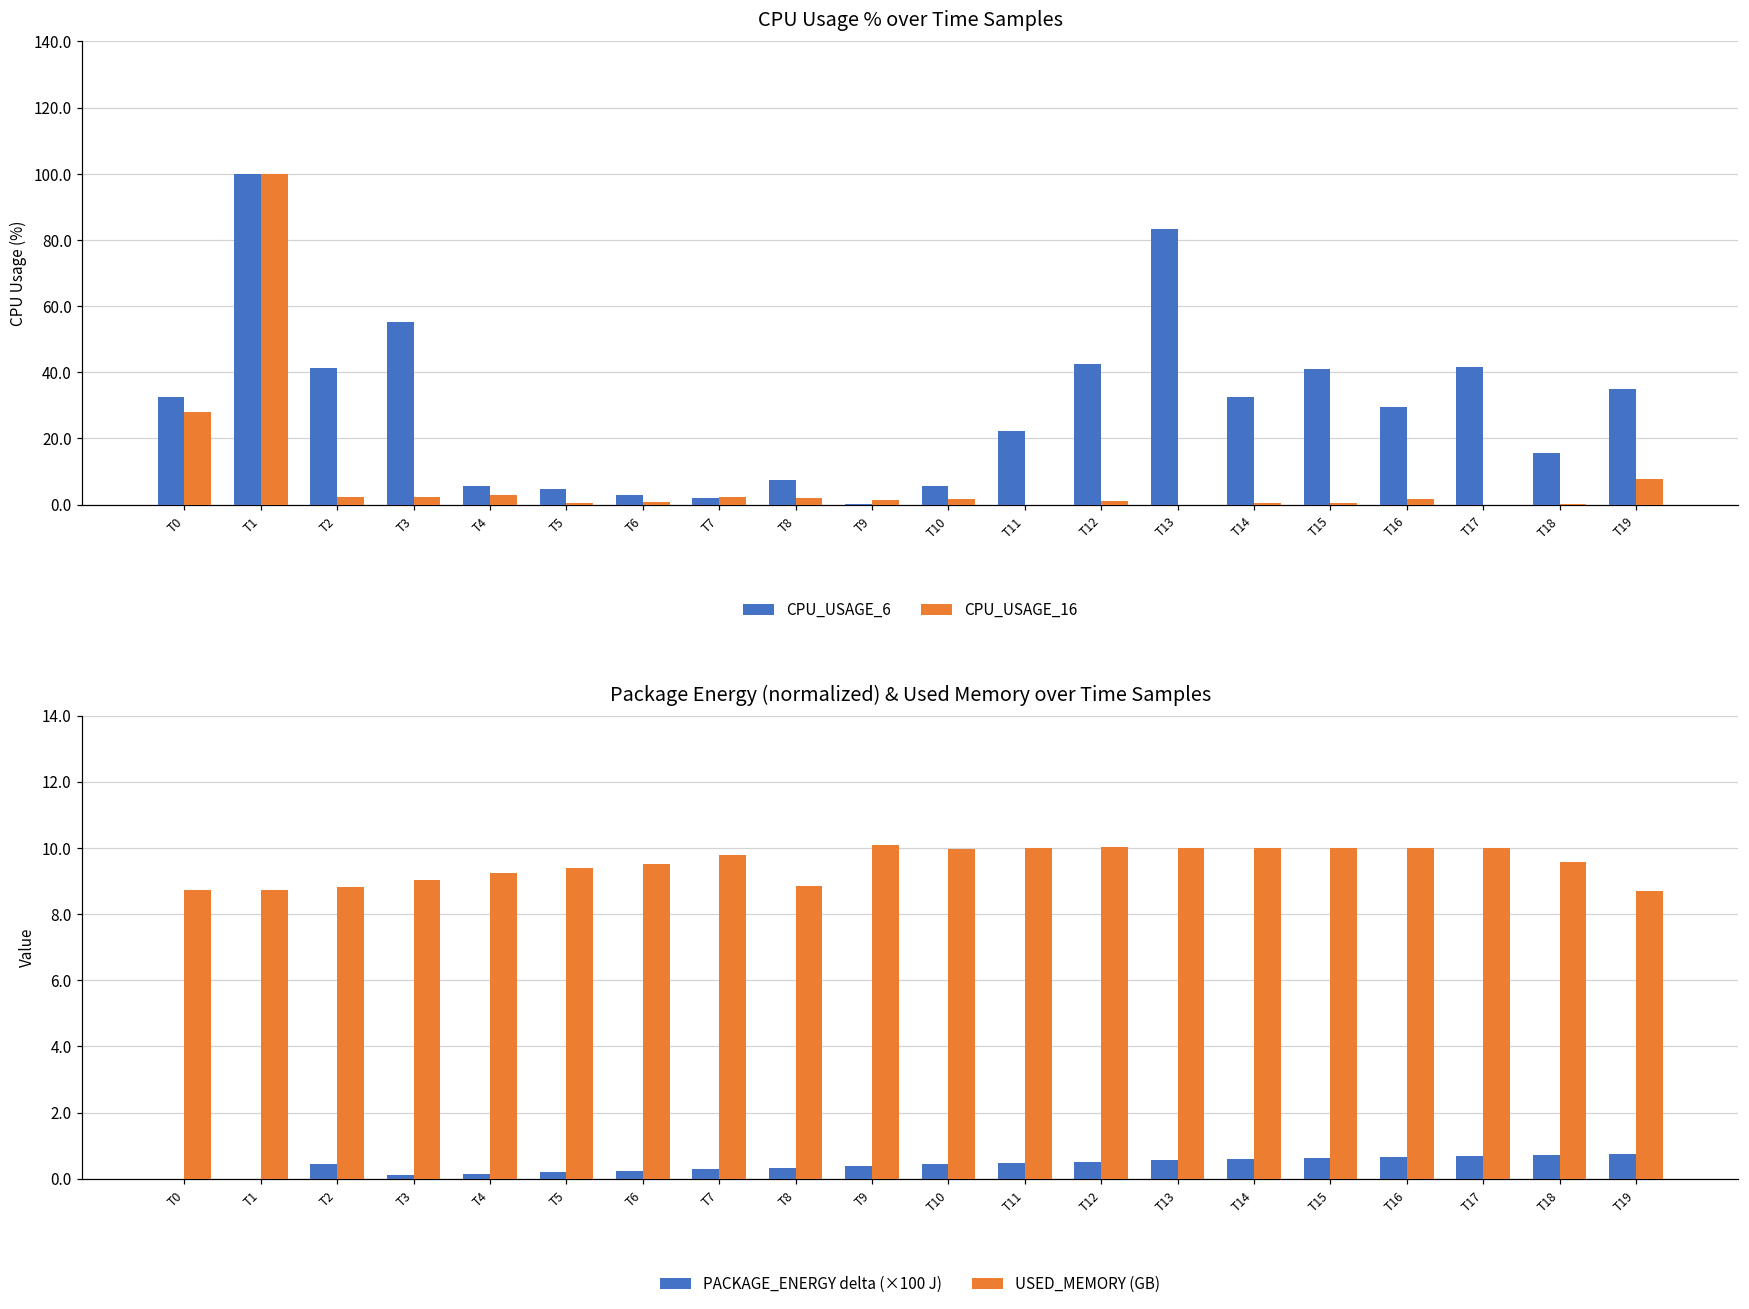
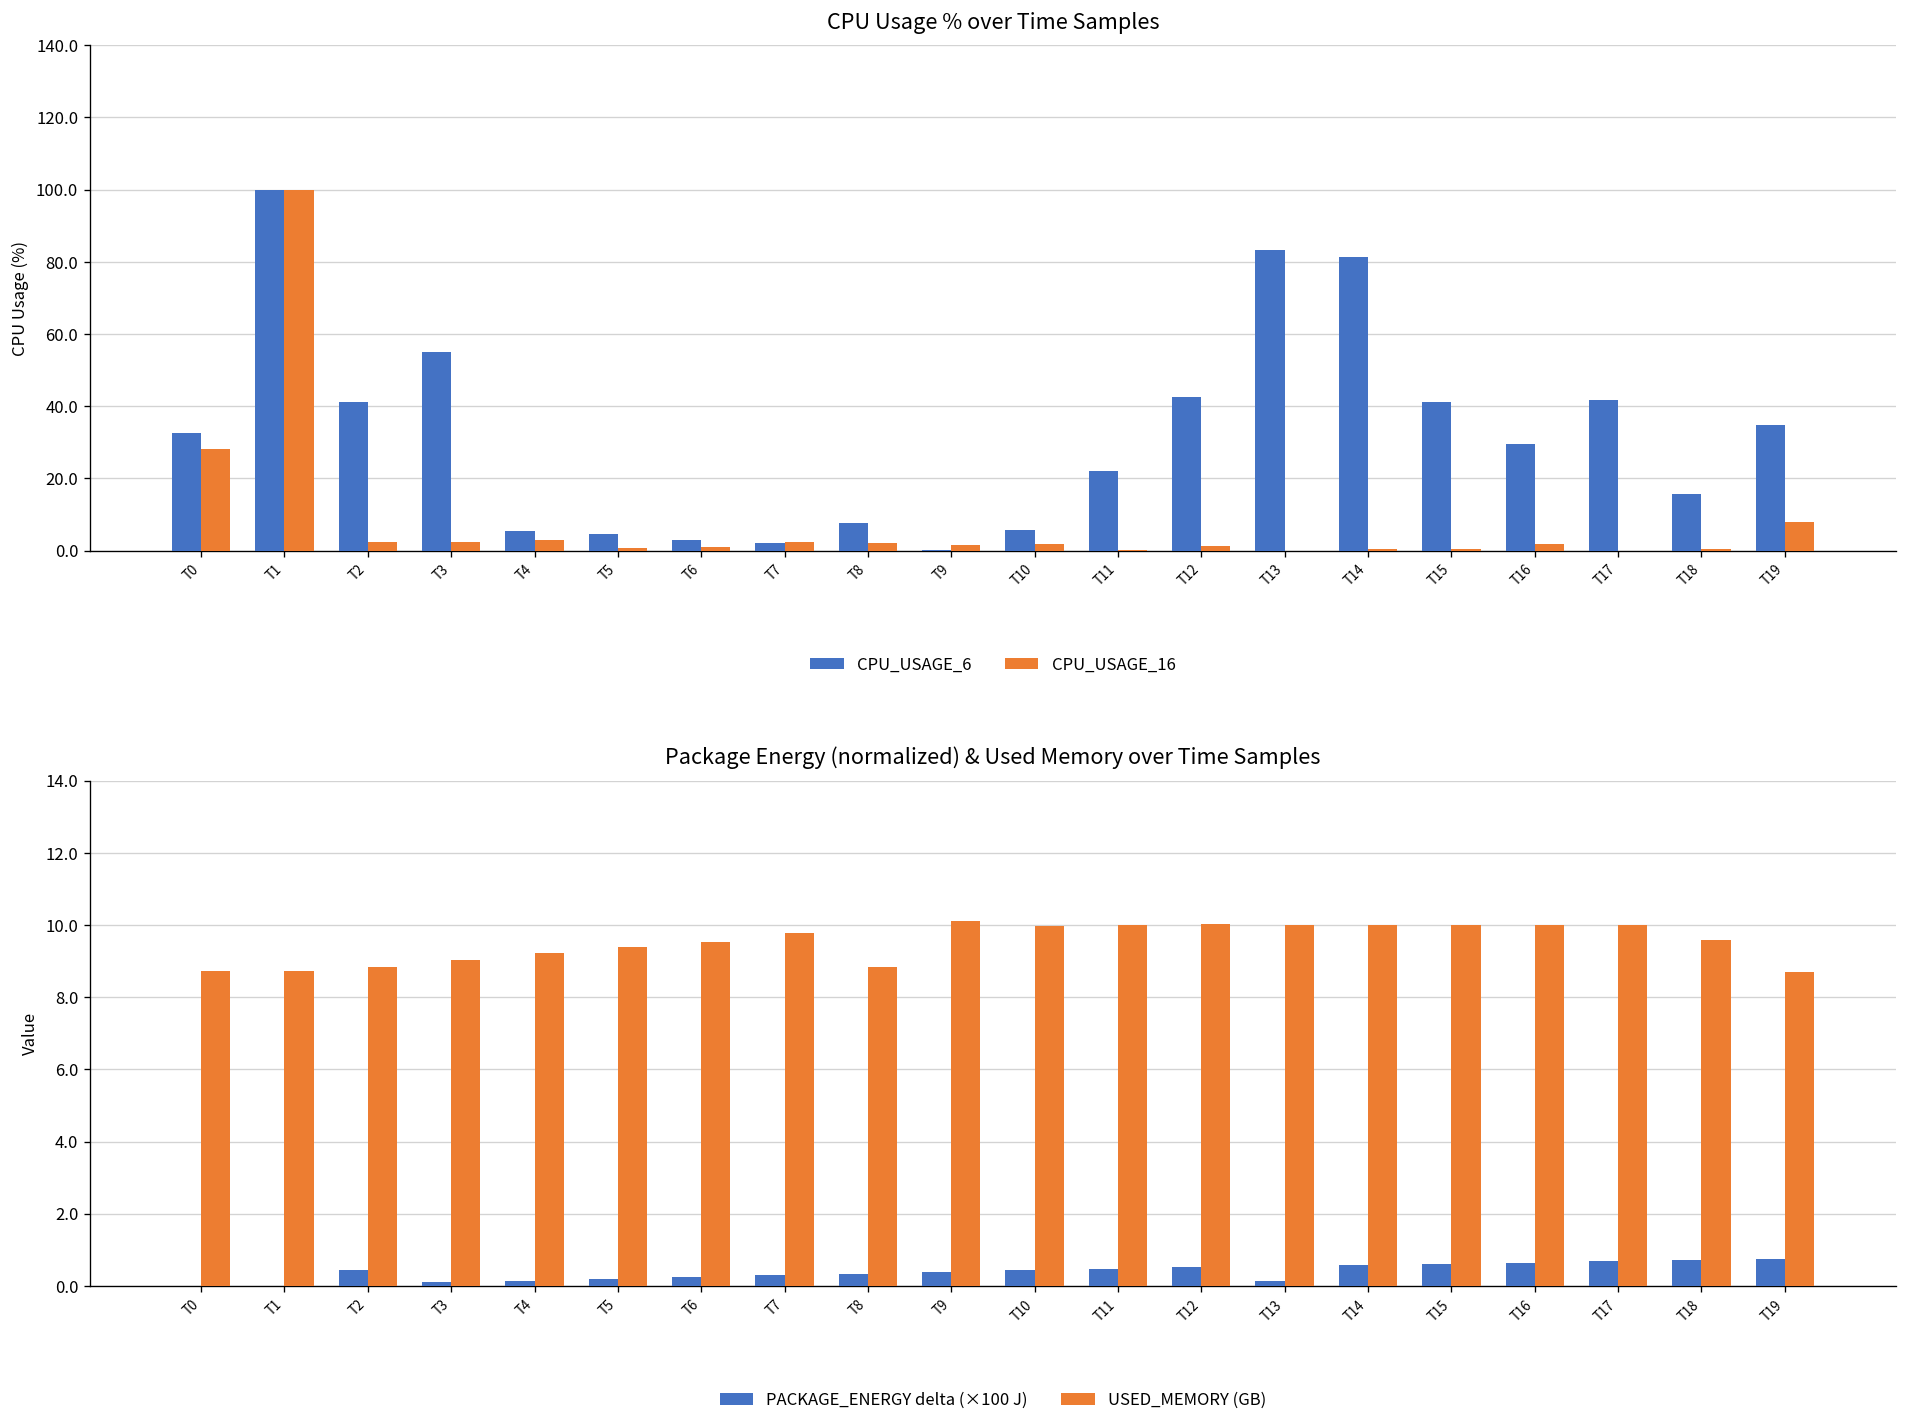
  {
    "CPU Usage % over Time Samples": {
      "CPU_USAGE_6": {
        "T0": 33,
        "T1": 100,
        "T2": 41,
        "T3": 55,
        "T4": 6,
        "T5": 5,
        "T6": 3,
        "T7": 2,
        "T8": 8,
        "T10": 6,
        "T11": 22,
        "T12": 43,
        "T13": 83,
-       "T14": 33,
+       "T14": 81,
        "T15": 41,
        "T16": 29,
        "T17": 42,
        "T18": 16,
        "T19": 35
      },
      "CPU_USAGE_16": {
        "T0": 28,
        "T1": 100,
        "T2": 2,
        "T3": 2,
        "T4": 3,
        "T6": 1,
        "T7": 2,
        "T8": 2,
        "T9": 2,
        "T10": 2,
        "T12": 1,
        "T13": 0,
        "T16": 2,
        "T17": 0,
        "T19": 8
      }
    },
    "Package Energy (normalized) & Used Memory over Time Samples": {
      "PACKAGE_ENERGY delta (×100 J)": {
        "T0": 0.0,
        "T2": 0.4,
        "T3": 0.1,
        "T4": 0.1,
        "T5": 0.2,
        "T6": 0.2,
        "T7": 0.3,
        "T8": 0.3,
        "T9": 0.4,
        "T10": 0.4,
        "T11": 0.5,
        "T12": 0.5,
-       "T13": 0.6,
+       "T13": 0.1,
        "T14": 0.6,
        "T15": 0.6,
        "T16": 0.6,
        "T17": 0.7,
        "T18": 0.7,
        "T19": 0.7
      },
      "USED_MEMORY (GB)": {
        "T0": 8.7,
        "T1": 8.7,
        "T2": 8.8,
        "T3": 9.0,
        "T4": 9.2,
        "T5": 9.4,
        "T6": 9.5,
        "T7": 9.8,
        "T8": 8.8,
        "T9": 10.1,
        "T10": 10.0,
        "T11": 10.0,
        "T12": 10.0,
        "T13": 10.0,
        "T14": 10.0,
        "T15": 10.0,
        "T16": 10.0,
        "T17": 10.0,
        "T18": 9.6,
        "T19": 8.7
      }
    }
  }
